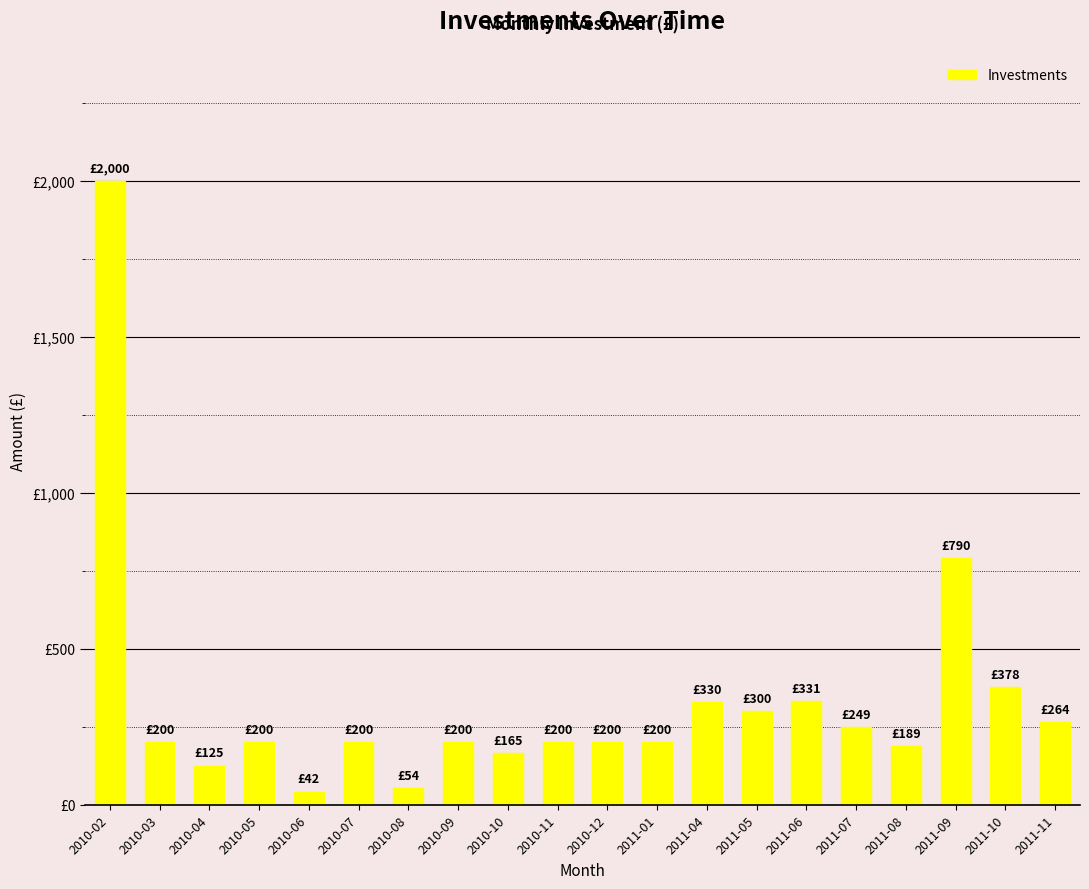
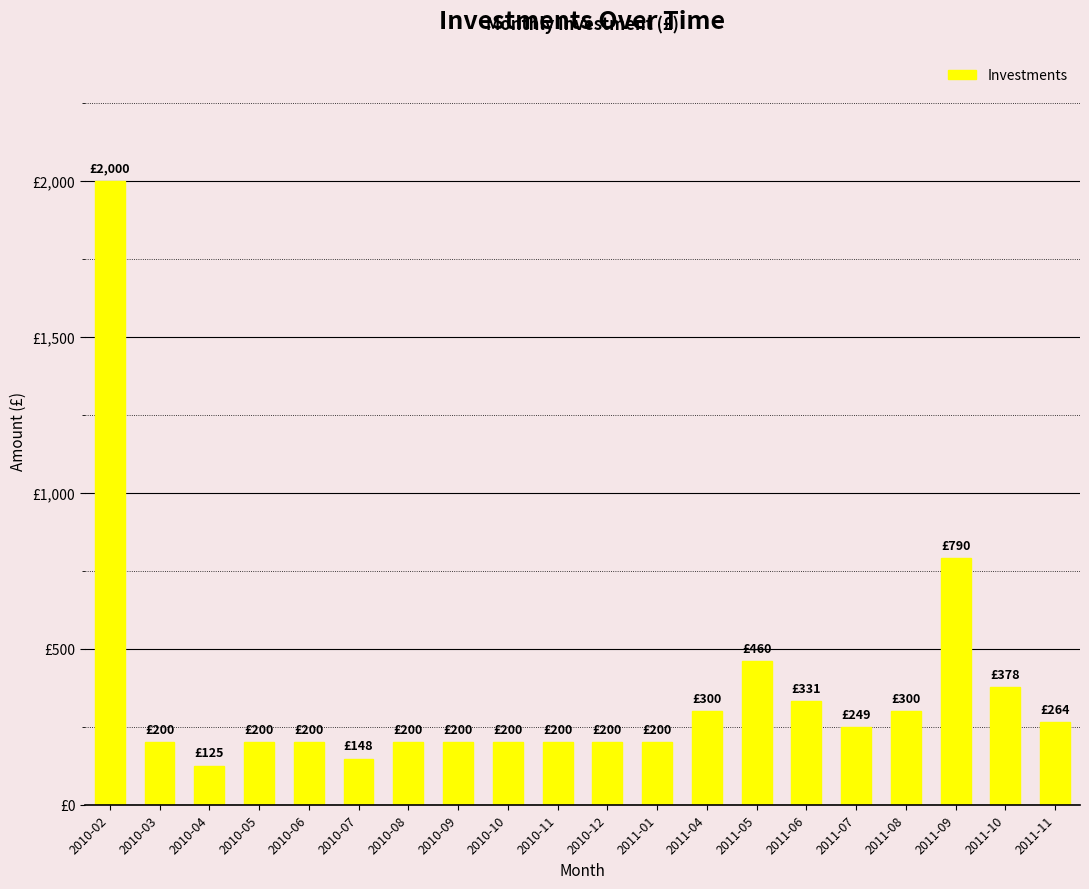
  {
    "2010-02": "£2,000",
    "2010-03": "£200",
    "2010-04": "£125",
    "2010-05": "£200",
-   "2010-06": "£42",
-   "2010-07": "£200",
-   "2010-08": "£54",
+   "2010-06": "£200",
+   "2010-07": "£148",
+   "2010-08": "£200",
    "2010-09": "£200",
-   "2010-10": "£165",
+   "2010-10": "£200",
    "2010-11": "£200",
    "2010-12": "£200",
    "2011-01": "£200",
-   "2011-04": "£330",
-   "2011-05": "£300",
+   "2011-04": "£300",
+   "2011-05": "£460",
    "2011-06": "£331",
    "2011-07": "£249",
-   "2011-08": "£189",
+   "2011-08": "£300",
    "2011-09": "£790",
    "2011-10": "£378",
    "2011-11": "£264"
  }
